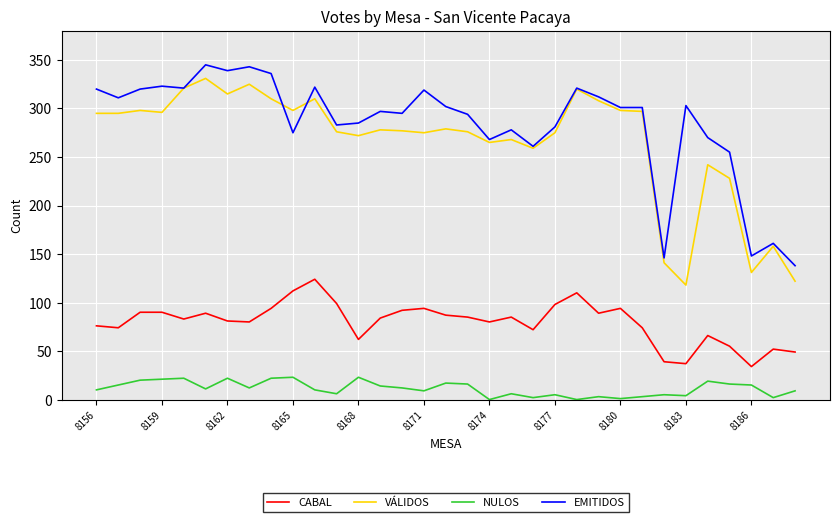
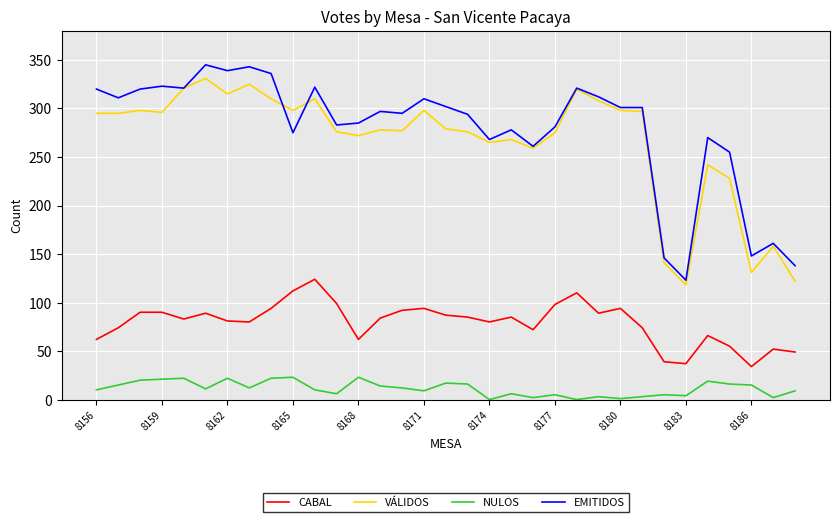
  {
    "CABAL": {
-     "8156": 80,
+     "8156": 60,
      "8159": 90,
      "8162": 80,
      "8165": 110,
      "8168": 60,
      "8171": 90,
      "8174": 80,
      "8177": 100,
      "8180": 90,
      "8183": 40,
      "8186": 30
    },
    "VÁLIDOS": {
      "8156": 300,
      "8159": 300,
      "8162": 320,
      "8165": 300,
      "8168": 270,
-     "8171": 280,
+     "8171": 300,
      "8174": 270,
      "8177": 280,
      "8180": 300,
      "8183": 120,
      "8186": 130
    },
    "NULOS": {
      "8156": 10,
      "8159": 20,
      "8162": 20,
      "8165": 20,
      "8168": 20,
      "8171": 10,
      "8174": 0,
      "8177": 10,
      "8180": 0,
      "8183": 0,
      "8186": 20
    },
    "EMITIDOS": {
      "8156": 320,
      "8159": 320,
      "8162": 340,
      "8165": 280,
      "8168": 290,
-     "8171": 320,
+     "8171": 310,
      "8174": 270,
      "8177": 280,
      "8180": 300,
-     "8183": 300,
+     "8183": 120,
      "8186": 150
    }
  }
